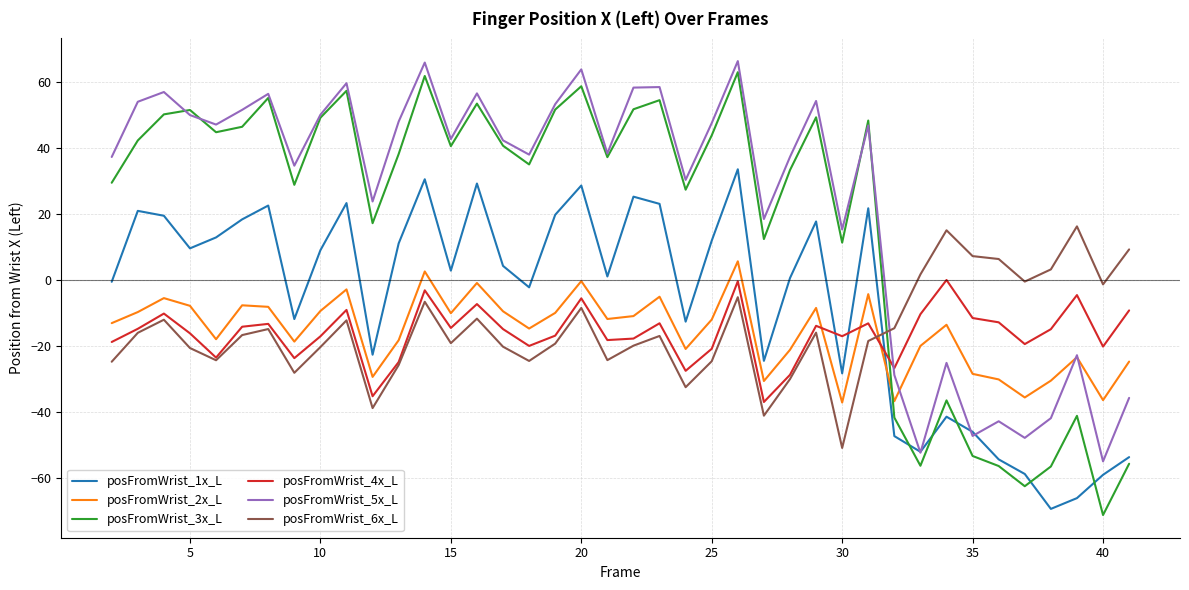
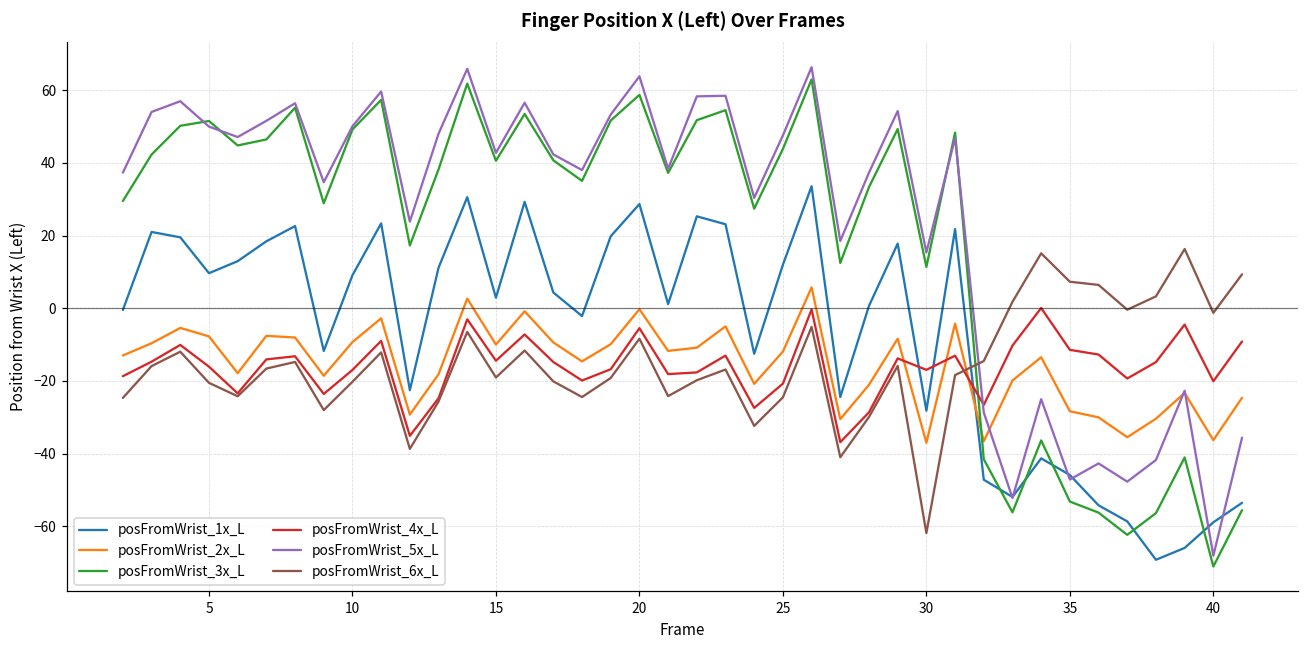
  {
    "posFromWrist_1x_L": {
      "5": 10,
      "10": 9,
      "15": 3,
      "20": 29,
      "25": 12,
      "30": -28,
      "35": -46,
      "40": -59
    },
    "posFromWrist_2x_L": {
      "5": -8,
      "10": -9,
      "15": -10,
      "20": 0,
      "25": -12,
      "30": -37,
      "35": -28,
      "40": -36
    },
    "posFromWrist_3x_L": {
      "5": 52,
      "10": 49,
      "15": 41,
      "20": 59,
      "25": 44,
      "30": 11,
      "35": -53,
      "40": -71
    },
    "posFromWrist_4x_L": {
      "5": -16,
      "10": -17,
      "15": -14,
      "20": -5,
      "25": -21,
      "30": -17,
      "35": -11,
      "40": -20
    },
    "posFromWrist_5x_L": {
      "5": 50,
      "10": 50,
      "15": 43,
      "20": 64,
      "25": 48,
      "30": 15,
      "35": -47,
-     "40": -55
+     "40": -68
    },
    "posFromWrist_6x_L": {
      "5": -21,
      "10": -20,
      "15": -19,
      "20": -8,
      "25": -25,
-     "30": -51,
+     "30": -62,
      "35": 7,
      "40": -1
    }
  }
